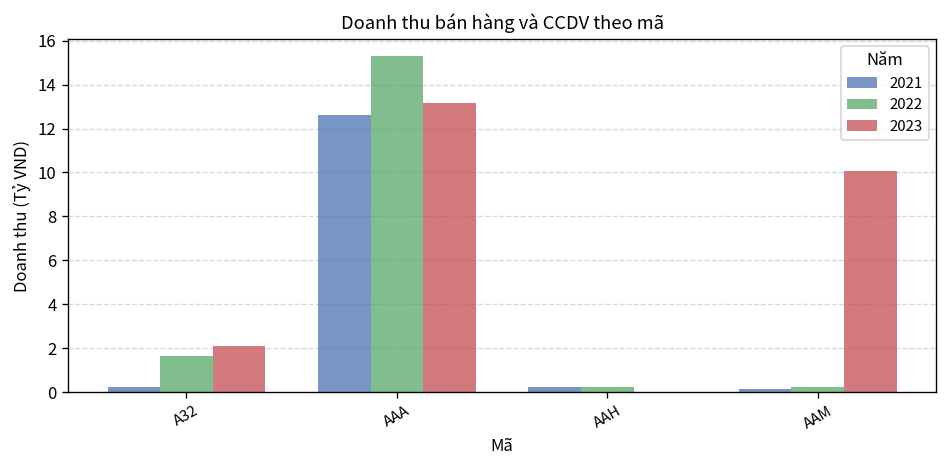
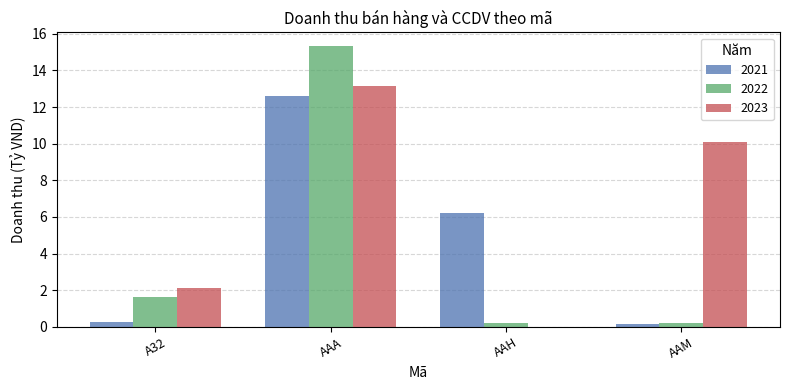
  {
    "2021": {
      "A32": 0.3,
      "AAA": 12.6,
-     "AAH": 0.2,
+     "AAH": 6.2,
      "AAM": 0.1
    },
    "2022": {
      "A32": 1.6,
      "AAA": 15.3,
      "AAH": 0.2,
      "AAM": 0.2
    },
    "2023": {
      "A32": 2.1,
      "AAA": 13.2,
      "AAH": 0.0,
      "AAM": 10.1
    }
  }
